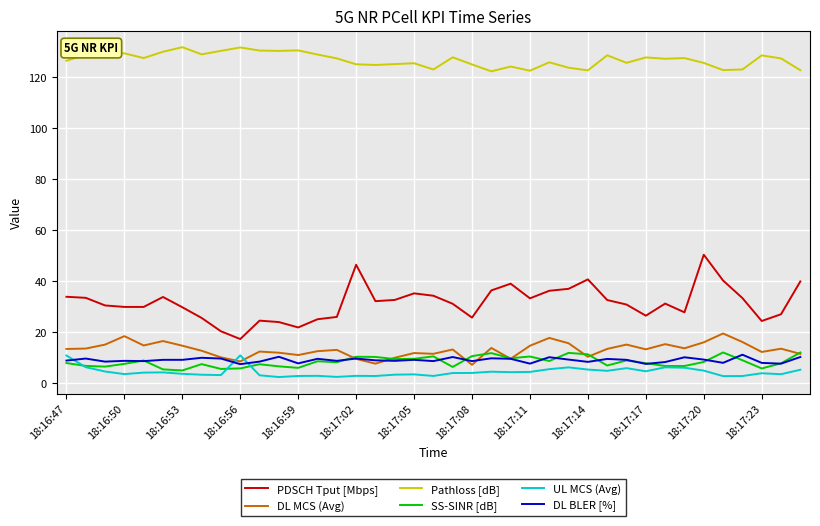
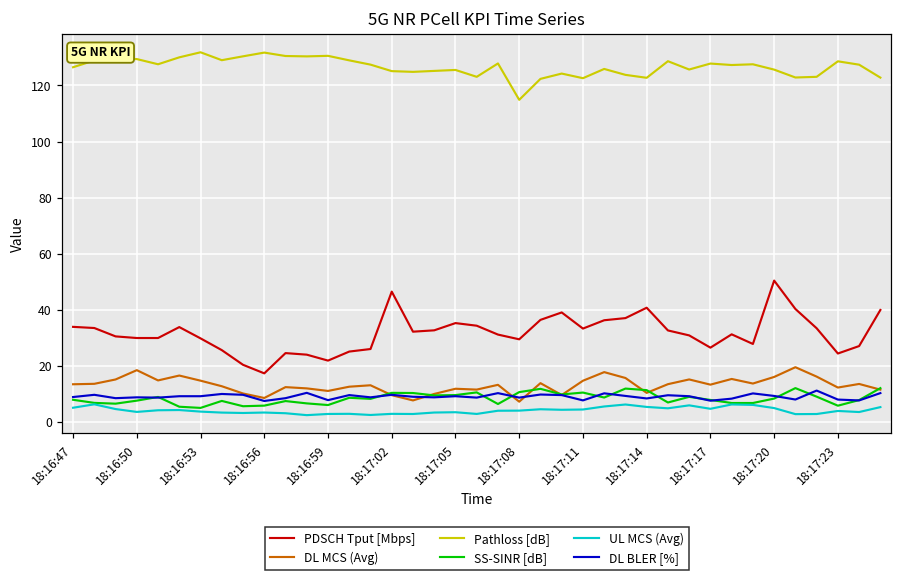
  {
    "PDSCH Tput [Mbps]": {
      "18:16:47": 34,
      "18:16:50": 30,
      "18:16:53": 30,
      "18:16:56": 17,
      "18:16:59": 22,
      "18:17:02": 46,
      "18:17:05": 35,
-     "18:17:08": 26,
+     "18:17:08": 29,
      "18:17:11": 33,
      "18:17:14": 41,
      "18:17:17": 27,
      "18:17:20": 50,
      "18:17:23": 24
    },
    "DL MCS (Avg)": {
      "18:16:47": 13,
      "18:16:50": 18,
      "18:16:53": 15,
      "18:16:56": 9,
      "18:16:59": 11,
      "18:17:05": 12,
      "18:17:08": 7,
      "18:17:11": 15,
      "18:17:17": 13,
      "18:17:20": 16,
      "18:17:23": 12
    },
    "Pathloss [dB]": {
      "18:16:47": 127,
      "18:16:50": 129,
      "18:16:53": 132,
      "18:16:56": 132,
      "18:16:59": 131,
      "18:17:02": 125,
      "18:17:05": 126,
-     "18:17:08": 125,
+     "18:17:08": 115,
      "18:17:11": 123,
      "18:17:14": 123,
      "18:17:17": 128,
      "18:17:20": 126,
      "18:17:23": 129
    },
    "SS-SINR [dB]": {
      "18:16:50": 8,
      "18:16:53": 5,
      "18:16:56": 6,
      "18:16:59": 6,
      "18:17:08": 11,
      "18:17:11": 11,
      "18:17:23": 6
    },
    "UL MCS (Avg)": {
-     "18:16:47": 11,
+     "18:16:47": 5,
      "18:16:50": 4,
      "18:16:53": 4,
-     "18:16:56": 11,
+     "18:16:56": 3,
      "18:16:59": 3,
      "18:17:02": 3,
      "18:17:05": 3,
      "18:17:08": 4,
      "18:17:11": 4,
      "18:17:14": 5,
      "18:17:17": 5,
      "18:17:20": 5,
      "18:17:23": 4
    },
    "DL BLER [%]": {
      "18:16:50": 9,
      "18:16:53": 9,
      "18:16:56": 8,
      "18:16:59": 8,
      "18:17:08": 9,
      "18:17:11": 8,
      "18:17:14": 8,
      "18:17:23": 8
    }
  }
